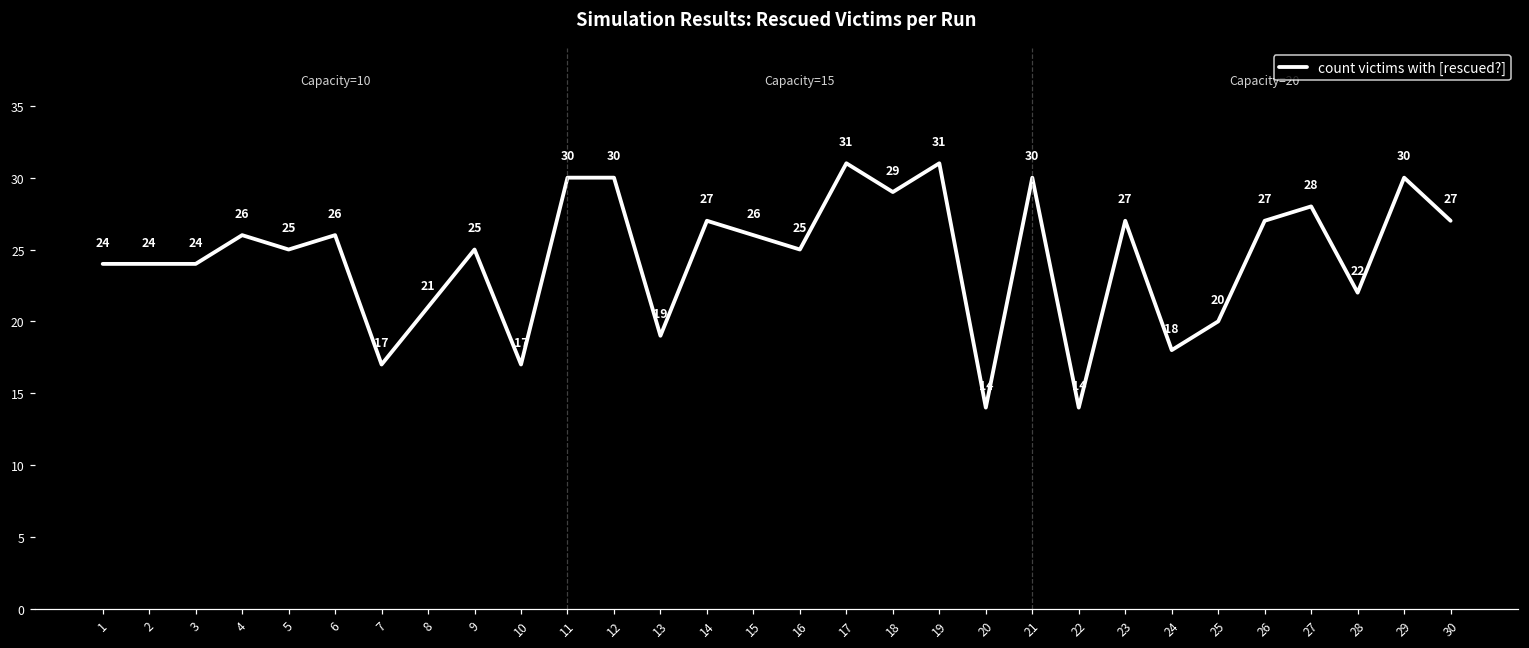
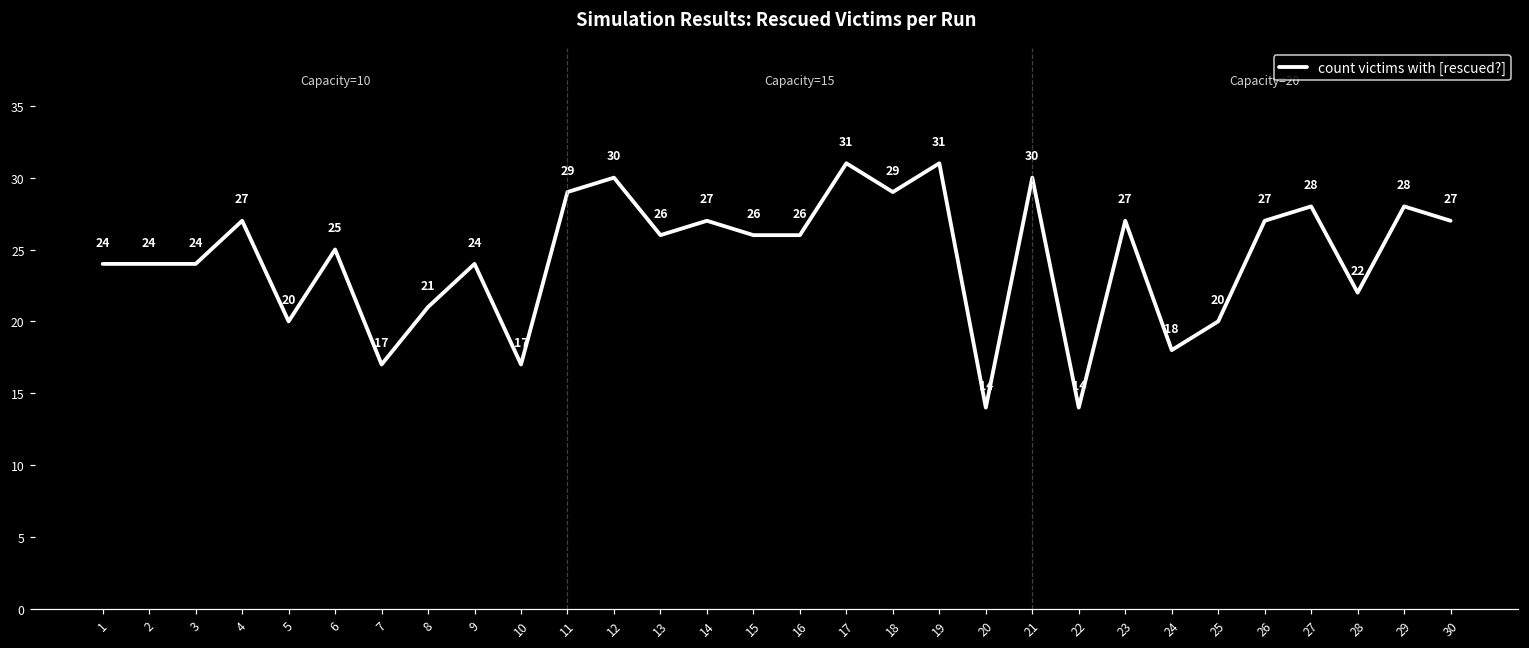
  {
    "1": 24,
    "2": 24,
    "3": 24,
-   "4": 26,
-   "5": 25,
-   "6": 26,
+   "4": 27,
+   "5": 20,
+   "6": 25,
    "7": 17,
    "8": 21,
-   "9": 25,
+   "9": 24,
    "10": 17,
-   "11": 30,
+   "11": 29,
    "12": 30,
-   "13": 19,
+   "13": 26,
    "14": 27,
    "15": 26,
-   "16": 25,
+   "16": 26,
    "17": 31,
    "18": 29,
    "19": 31,
    "20": 14,
    "21": 30,
    "22": 14,
    "23": 27,
    "24": 18,
    "25": 20,
    "26": 27,
    "27": 28,
    "28": 22,
-   "29": 30,
+   "29": 28,
    "30": 27
  }
